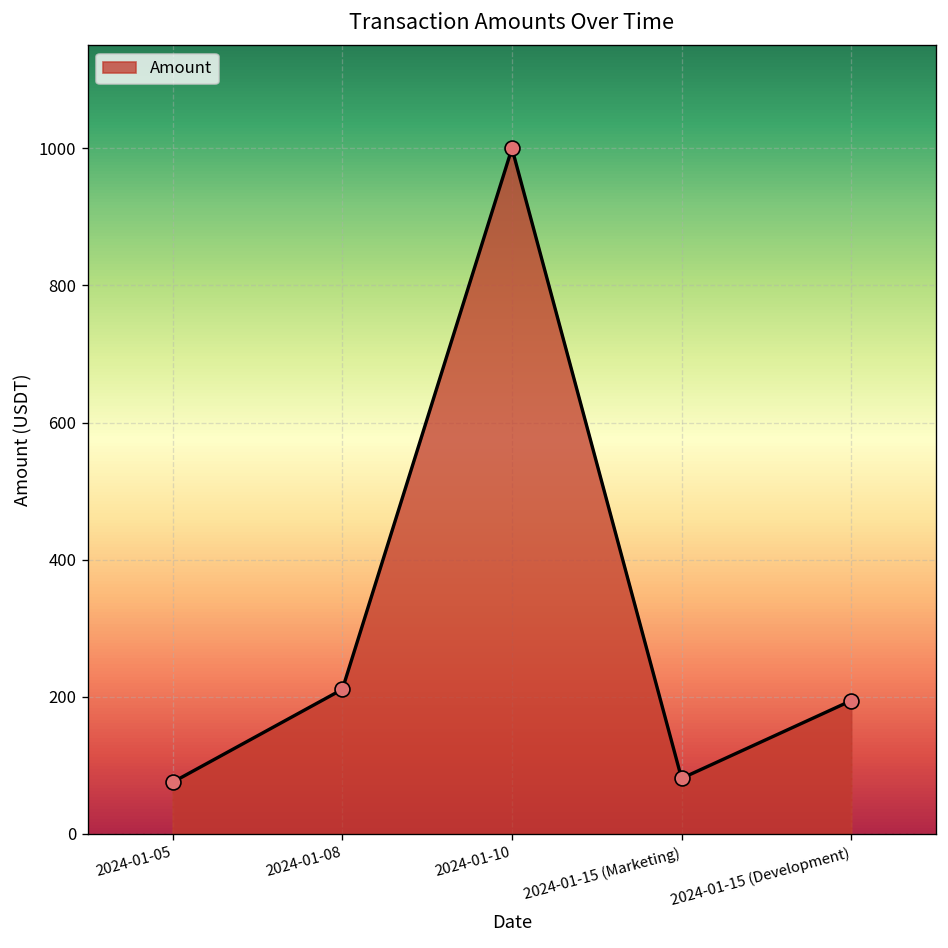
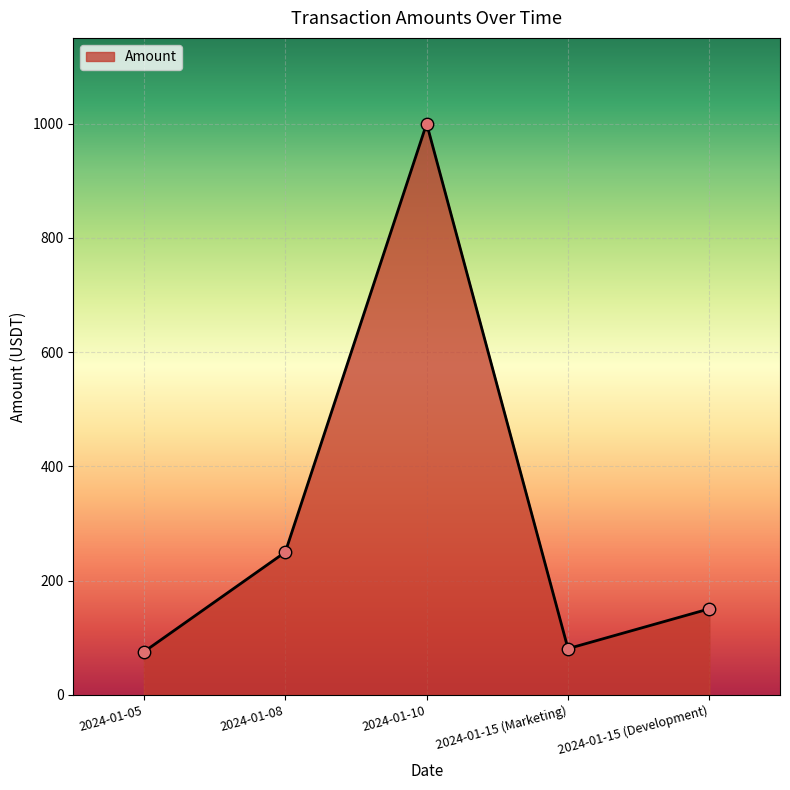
  {
    "2024-01-05": 80,
-   "2024-01-08": 210,
+   "2024-01-08": 250,
    "2024-01-10": 1000,
    "2024-01-15 (Marketing)": 80,
-   "2024-01-15 (Development)": 190
+   "2024-01-15 (Development)": 150
  }
